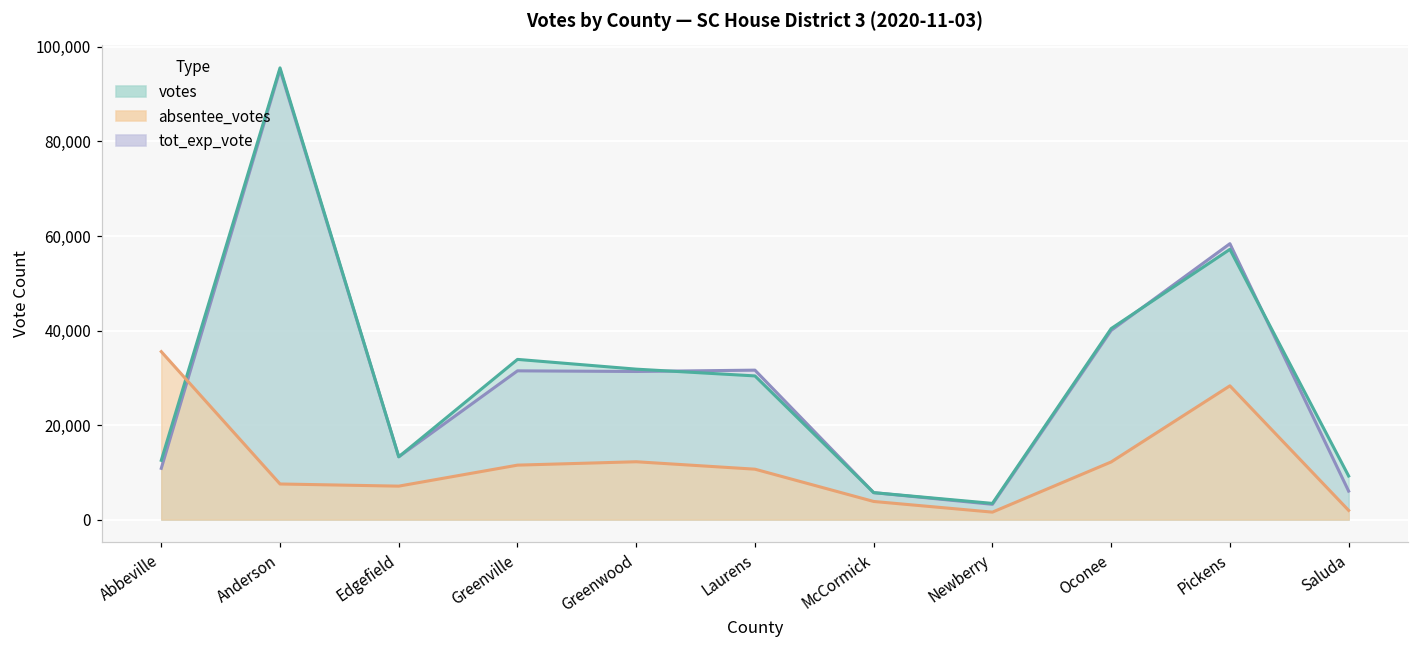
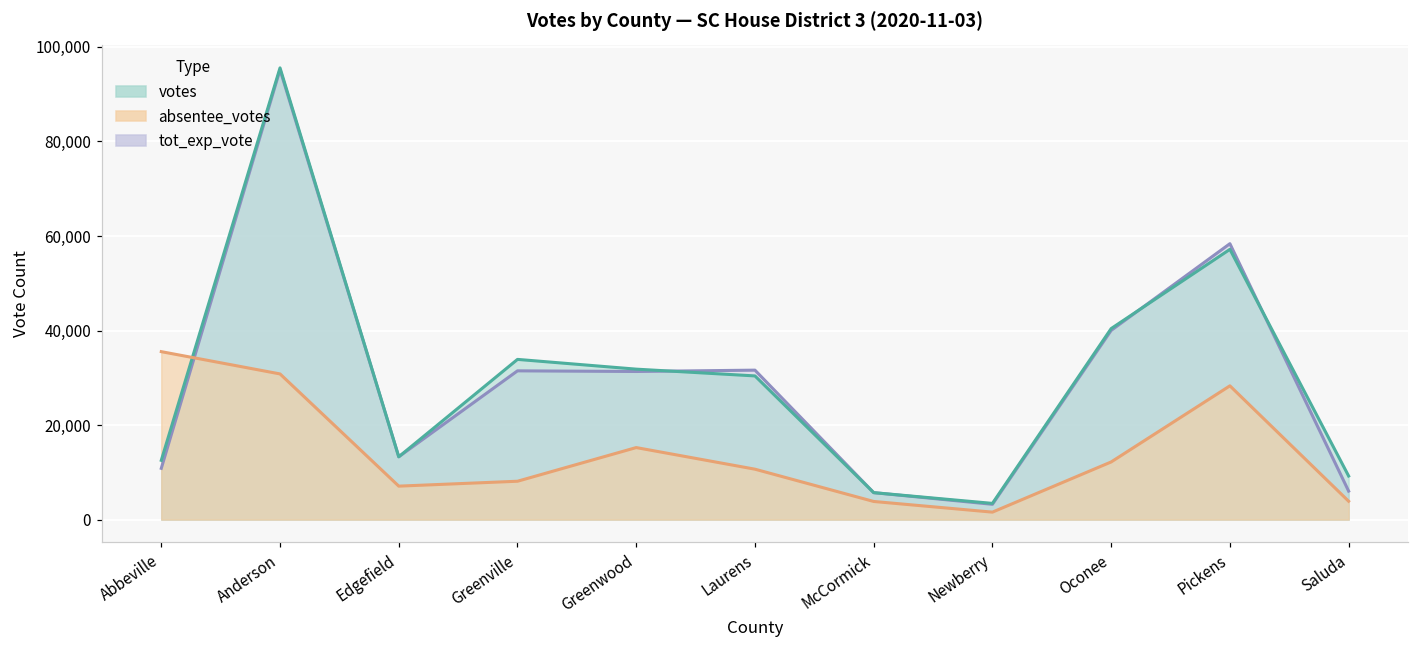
  {
    "absentee_votes": {
      "Abbeville": "36,000",
-     "Anderson": "8,000",
+     "Anderson": "31,000",
      "Edgefield": "7,000",
-     "Greenville": "12,000",
-     "Greenwood": "12,000",
+     "Greenville": "8,000",
+     "Greenwood": "15,000",
      "Laurens": "11,000",
      "McCormick": "4,000",
      "Newberry": "2,000",
      "Oconee": "12,000",
      "Pickens": "28,000",
-     "Saluda": "2,000"
+     "Saluda": "4,000"
    }
  }
